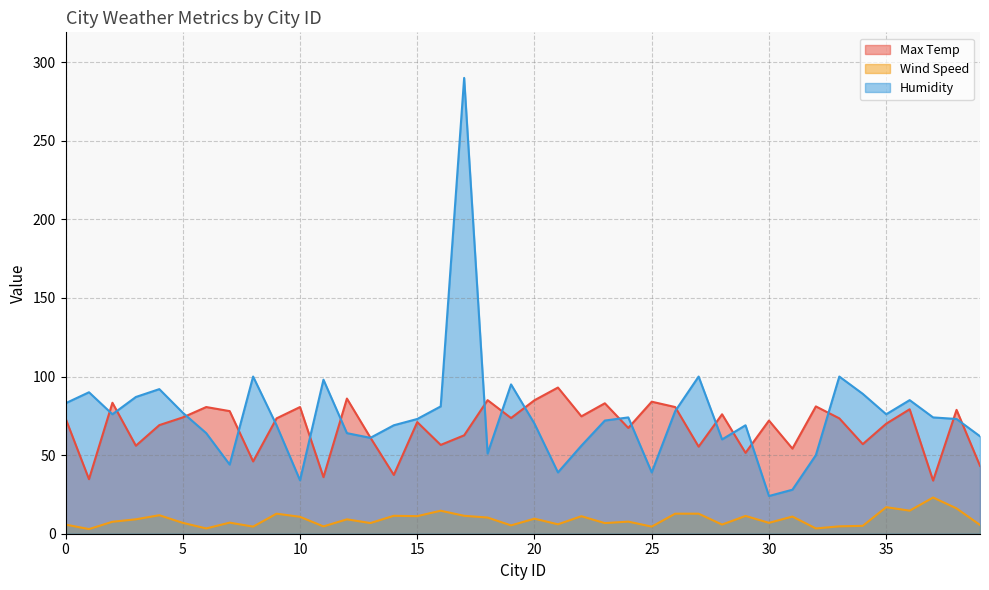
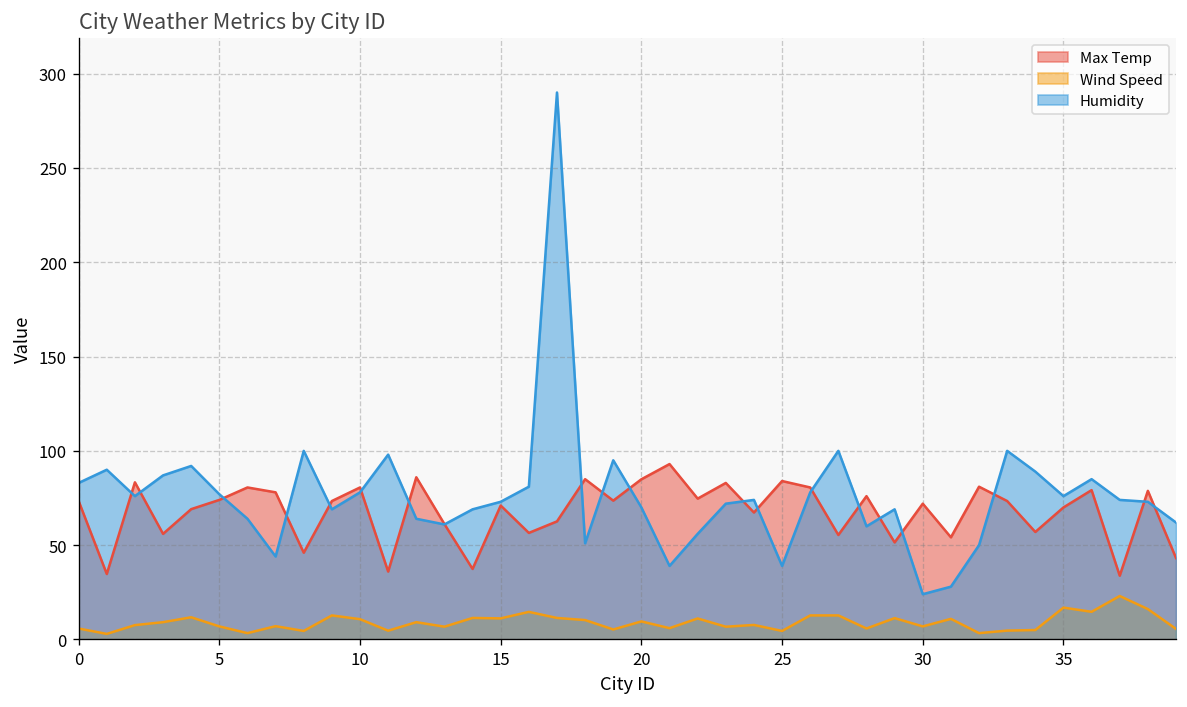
  {
    "Max Temp": {
      "0": 73,
      "5": 74,
      "10": 81,
      "15": 71,
      "20": 85,
      "25": 84,
      "30": 72,
      "35": 70
    },
    "Wind Speed": {
      "0": 6,
      "5": 7,
      "10": 11,
      "15": 11,
      "20": 10,
      "25": 5,
      "30": 7,
      "35": 17
    },
    "Humidity": {
      "0": 83,
      "5": 77,
-     "10": 34,
+     "10": 78,
      "15": 73,
      "20": 70,
      "25": 39,
      "30": 24,
      "35": 76
    }
  }
